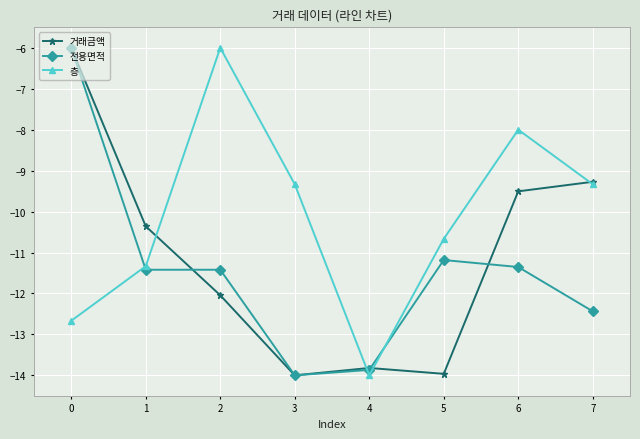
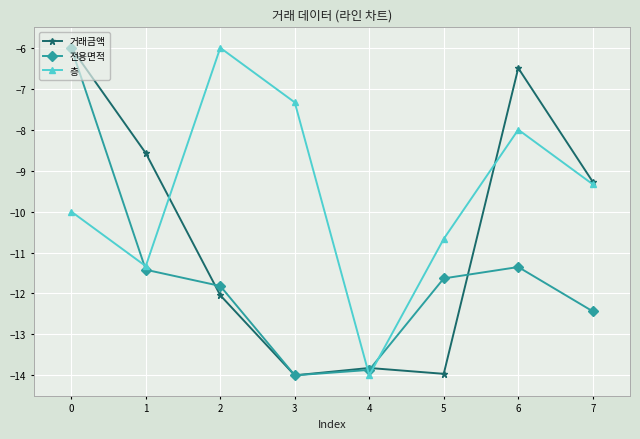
  {
    "거래금액": {
-     "1": -10.4,
+     "1": -8.6,
      "2": -12.0,
      "5": -14.0,
-     "6": -9.5
+     "6": -6.5
    },
    "전용면적": {
      "1": -11.4,
-     "2": -11.4,
-     "5": -11.2,
+     "2": -11.8,
+     "5": -11.6,
      "6": -11.4,
      "7": -12.4
    },
    "층": {
-     "0": -12.7,
+     "0": -10.0,
      "1": -11.3,
      "2": -6.0,
-     "3": -9.3,
+     "3": -7.3,
      "4": -14.0,
      "5": -10.7,
      "6": -8.0
    }
  }
